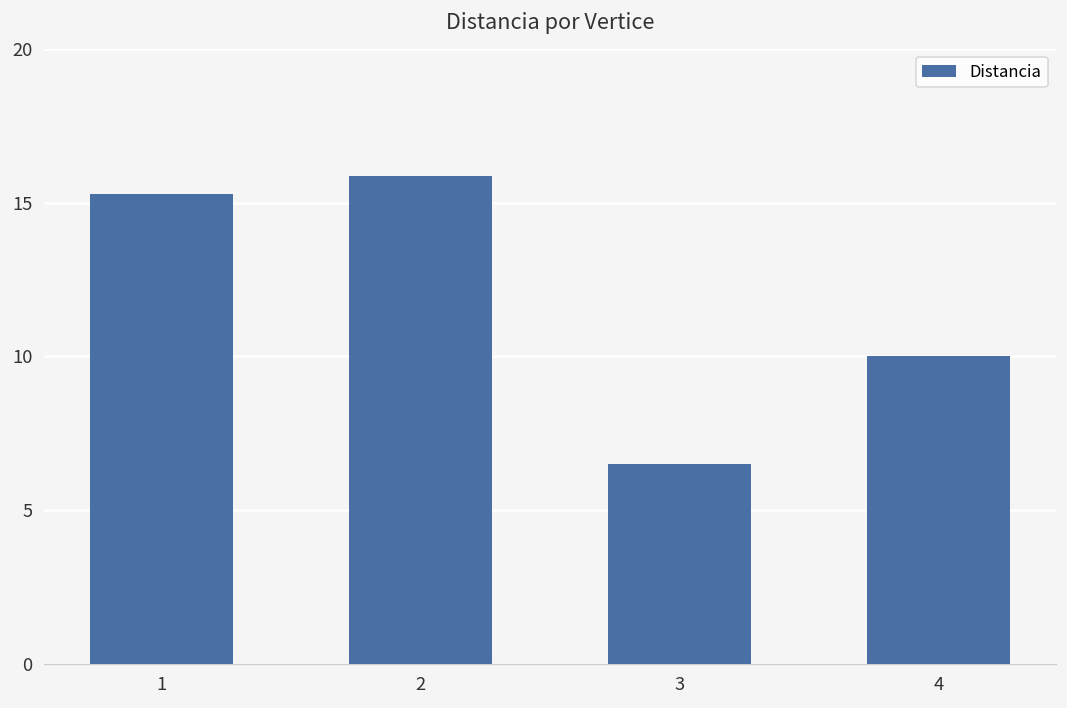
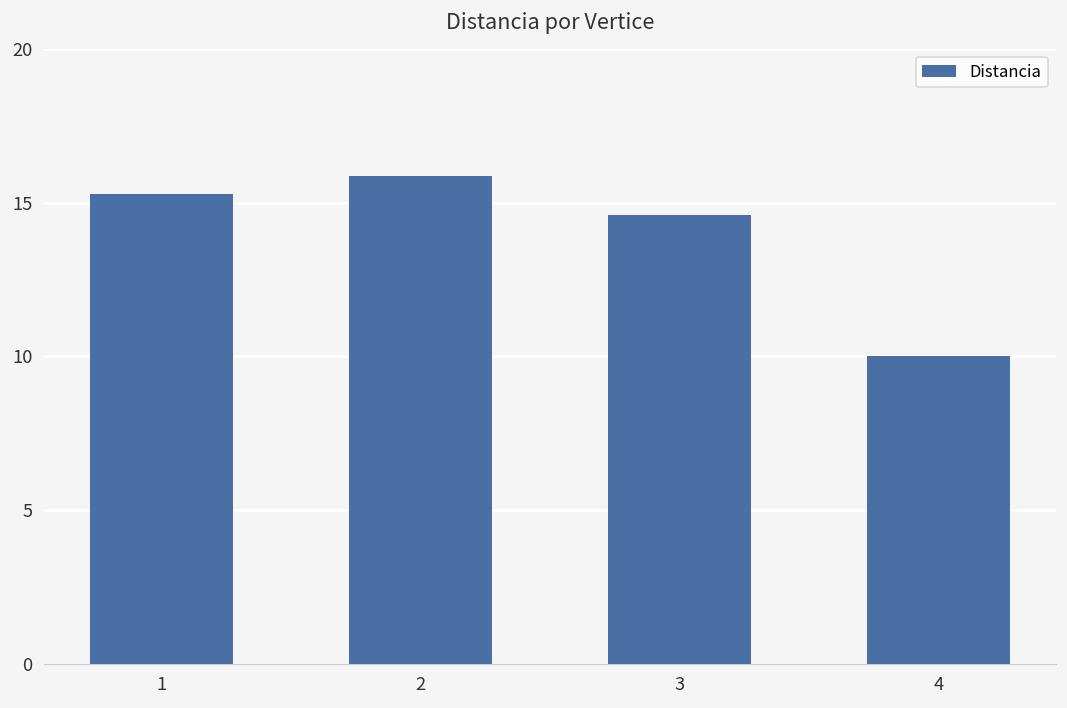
  {
    "1": 15.3,
    "2": 15.9,
-   "3": 6.5,
+   "3": 14.6,
    "4": 10.0
  }
